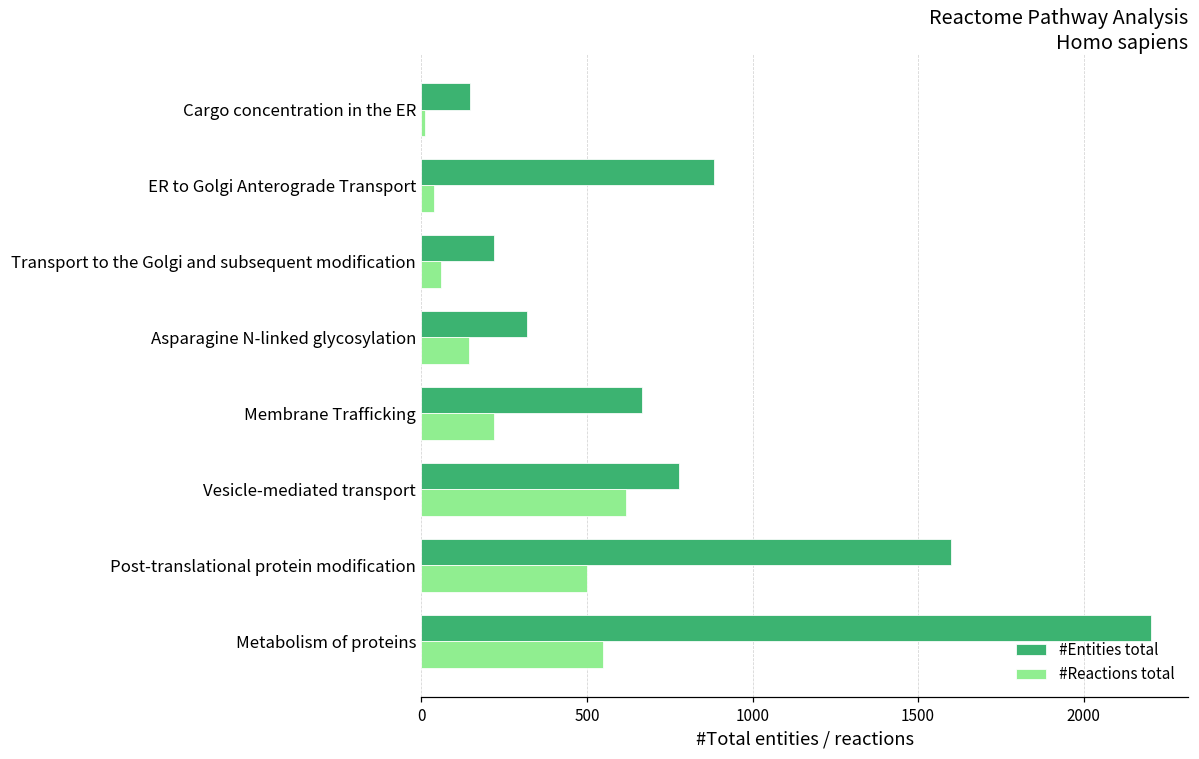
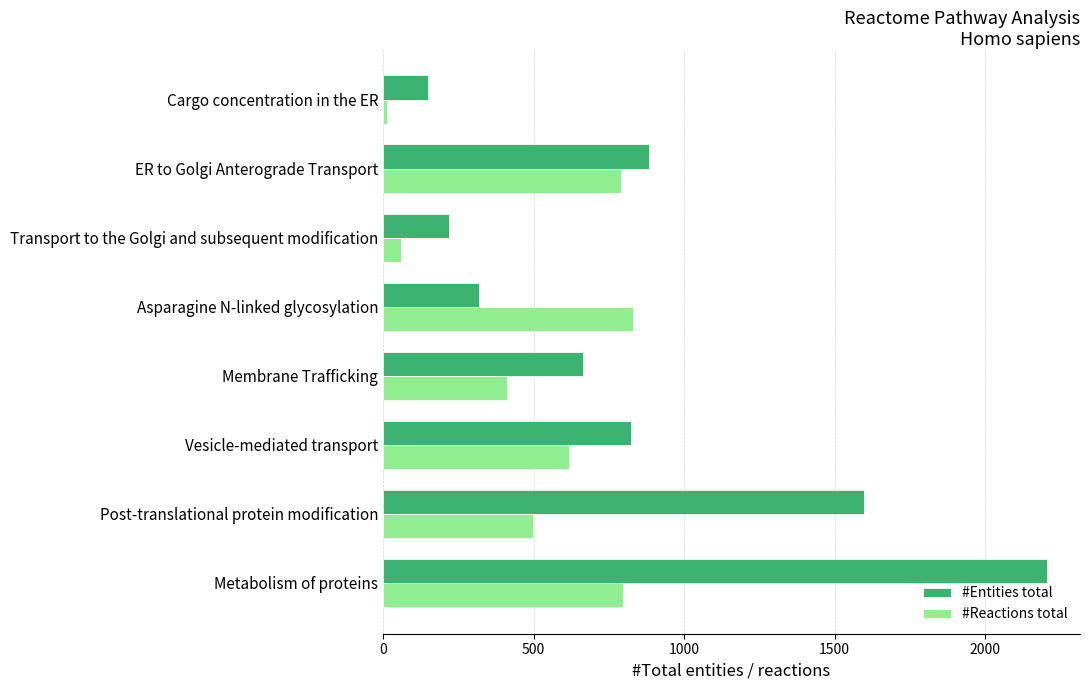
  {
    "#Entities total": {
      "Cargo concentration in the ER": 150,
      "ER to Golgi Anterograde Transport": 880,
      "Transport to the Golgi and subsequent modification": 220,
      "Asparagine N-linked glycosylation": 320,
      "Membrane Trafficking": 670,
-     "Vesicle-mediated transport": 780,
+     "Vesicle-mediated transport": 820,
      "Post-translational protein modification": 1600,
      "Metabolism of proteins": 2210
    },
    "#Reactions total": {
      "Cargo concentration in the ER": 10,
-     "ER to Golgi Anterograde Transport": 40,
+     "ER to Golgi Anterograde Transport": 790,
      "Transport to the Golgi and subsequent modification": 60,
-     "Asparagine N-linked glycosylation": 140,
-     "Membrane Trafficking": 220,
+     "Asparagine N-linked glycosylation": 830,
+     "Membrane Trafficking": 410,
      "Vesicle-mediated transport": 620,
      "Post-translational protein modification": 500,
-     "Metabolism of proteins": 550
+     "Metabolism of proteins": 800
    }
  }
